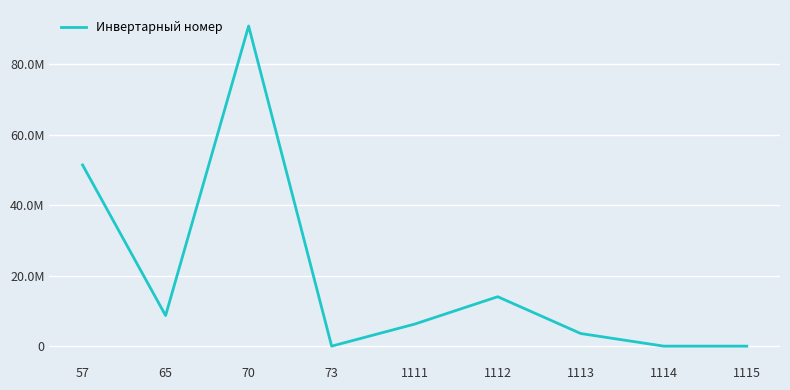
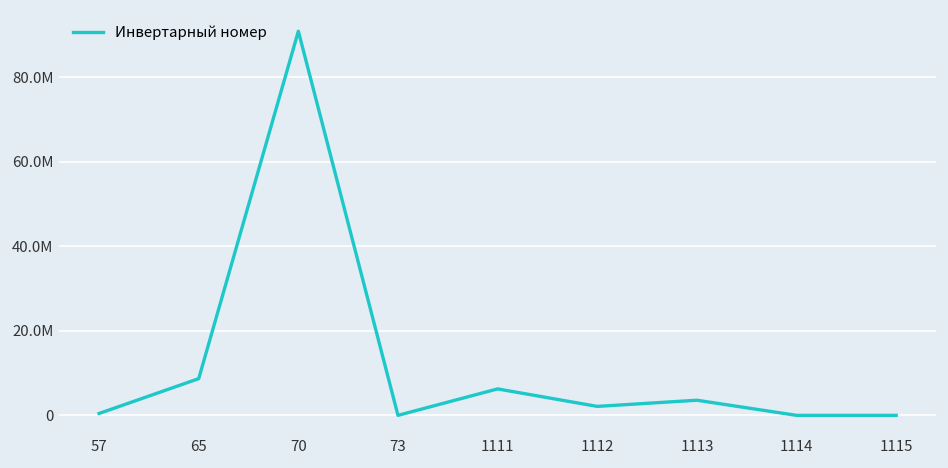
  {
-   "57": 51000000,
+   "57": 0,
    "65": 9000000,
    "70": 91000000,
    "73": 0,
    "1111": 6000000,
-   "1112": 14000000,
+   "1112": 2000000,
    "1113": 4000000,
    "1114": 0,
    "1115": 0
  }
